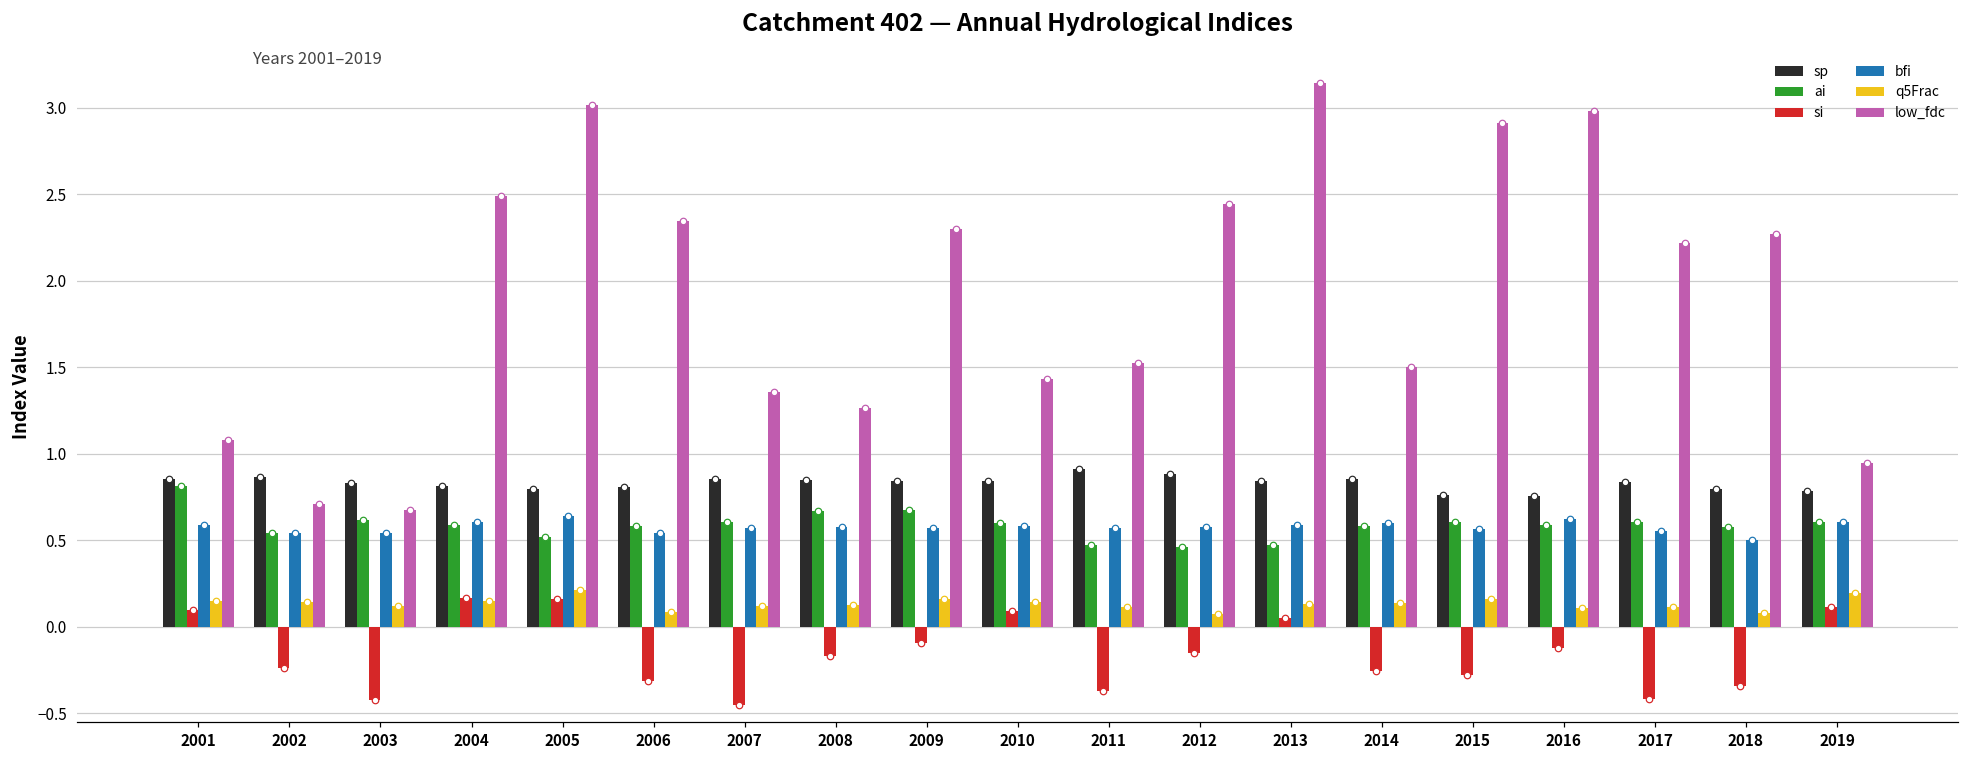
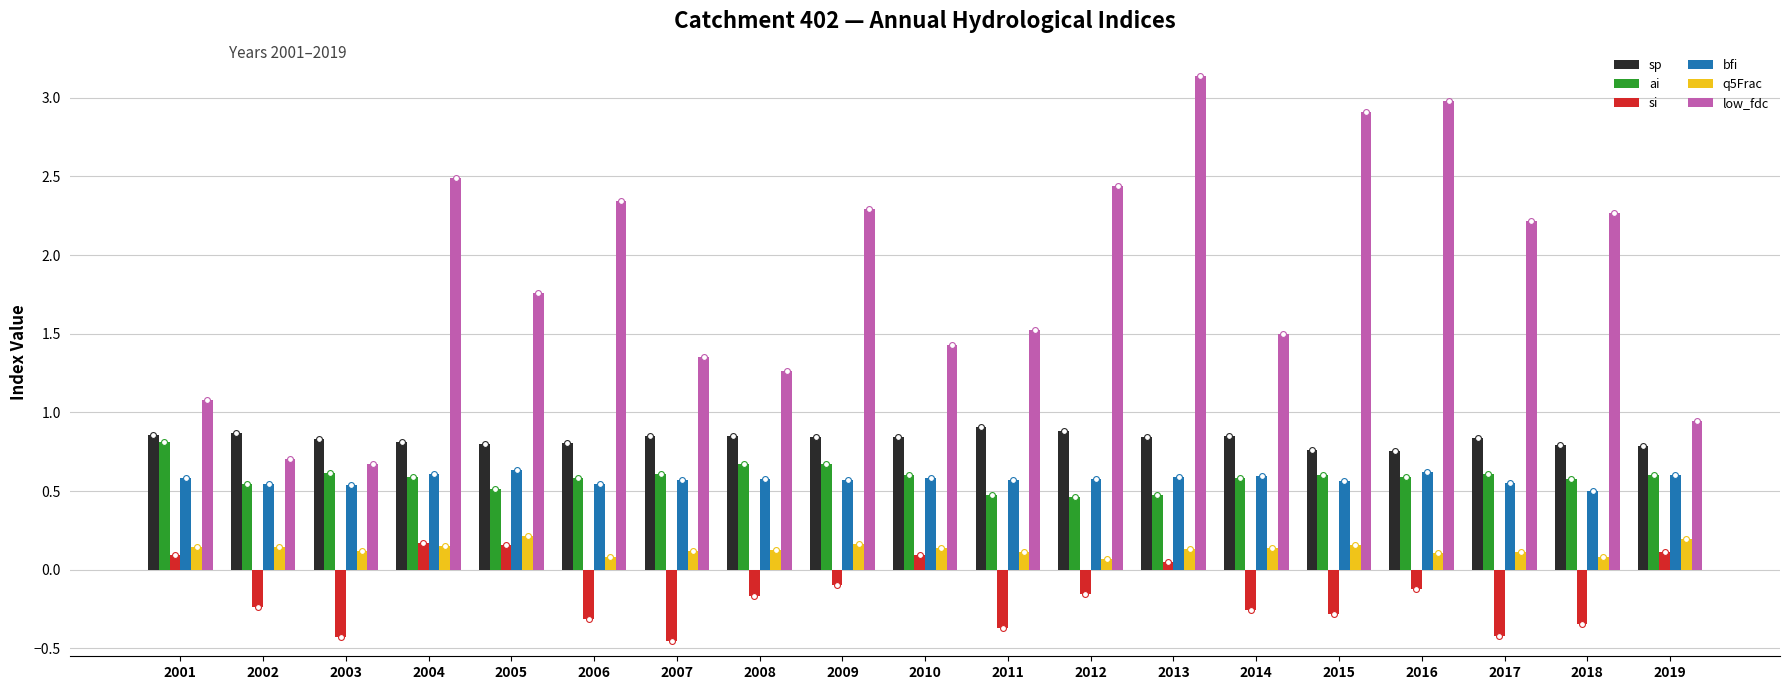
  {
    "sp": {
      "2001": 0.85,
      "2002": 0.87,
      "2003": 0.83,
      "2004": 0.81,
      "2005": 0.80,
      "2006": 0.81,
      "2007": 0.85,
      "2008": 0.85,
      "2009": 0.84,
      "2010": 0.84,
      "2011": 0.91,
      "2012": 0.88,
      "2013": 0.84,
      "2014": 0.85,
      "2015": 0.76,
      "2016": 0.75,
      "2017": 0.84,
      "2018": 0.79,
      "2019": 0.78
    },
    "ai": {
      "2001": 0.81,
      "2002": 0.54,
      "2003": 0.62,
      "2004": 0.59,
      "2005": 0.52,
      "2006": 0.58,
      "2007": 0.61,
      "2008": 0.67,
      "2009": 0.67,
      "2010": 0.60,
      "2011": 0.48,
      "2012": 0.46,
      "2013": 0.47,
      "2014": 0.58,
      "2015": 0.60,
      "2016": 0.59,
      "2017": 0.61,
      "2018": 0.58,
      "2019": 0.61
    },
    "si": {
      "2001": 0.10,
      "2002": -0.24,
      "2003": -0.42,
      "2004": 0.17,
      "2005": 0.16,
      "2006": -0.31,
      "2007": -0.45,
      "2008": -0.17,
      "2009": -0.10,
      "2010": 0.09,
      "2011": -0.37,
      "2012": -0.15,
      "2013": 0.05,
      "2014": -0.26,
      "2015": -0.28,
      "2016": -0.12,
      "2017": -0.42,
      "2018": -0.34,
      "2019": 0.11
    },
    "bfi": {
      "2001": 0.59,
      "2002": 0.54,
      "2003": 0.54,
      "2004": 0.61,
      "2005": 0.64,
      "2006": 0.54,
      "2007": 0.57,
      "2008": 0.58,
      "2009": 0.57,
      "2010": 0.58,
      "2011": 0.57,
      "2012": 0.58,
      "2013": 0.59,
      "2014": 0.60,
      "2015": 0.57,
      "2016": 0.62,
      "2017": 0.55,
      "2018": 0.50,
      "2019": 0.60
    },
    "q5Frac": {
      "2001": 0.15,
      "2002": 0.15,
      "2003": 0.12,
      "2004": 0.15,
      "2005": 0.22,
      "2006": 0.08,
      "2007": 0.12,
      "2008": 0.13,
      "2009": 0.16,
      "2010": 0.14,
      "2011": 0.12,
      "2012": 0.07,
      "2013": 0.13,
      "2014": 0.14,
      "2015": 0.16,
      "2016": 0.11,
      "2017": 0.11,
      "2018": 0.08,
      "2019": 0.20
    },
    "low_fdc": {
      "2001": 1.08,
      "2002": 0.71,
      "2003": 0.67,
      "2004": 2.49,
-     "2005": 3.02,
+     "2005": 1.76,
      "2006": 2.34,
      "2007": 1.35,
      "2008": 1.26,
      "2009": 2.30,
      "2010": 1.43,
      "2011": 1.52,
      "2012": 2.44,
      "2013": 3.14,
      "2014": 1.50,
      "2015": 2.91,
      "2016": 2.98,
      "2017": 2.21,
      "2018": 2.27,
      "2019": 0.95
    }
  }
